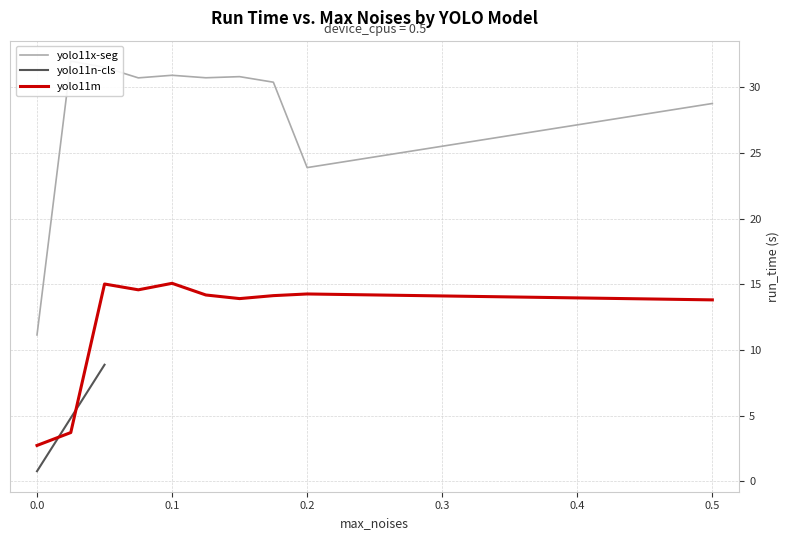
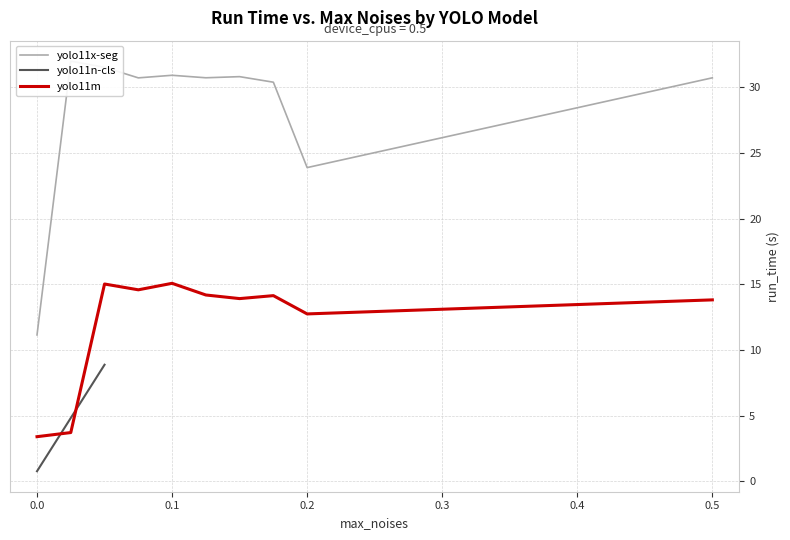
  {
    "yolo11x-seg": {
      "0.0": 11.1,
      "0.1": 30.9,
      "0.2": 23.9,
-     "0.5": 28.8
+     "0.5": 30.7
    },
    "yolo11n-cls": {
      "0.0": 0.8
    },
    "yolo11m": {
-     "0.0": 2.7,
+     "0.0": 3.4,
      "0.1": 15.1,
-     "0.2": 14.3,
+     "0.2": 12.7,
      "0.5": 13.8
    }
  }
